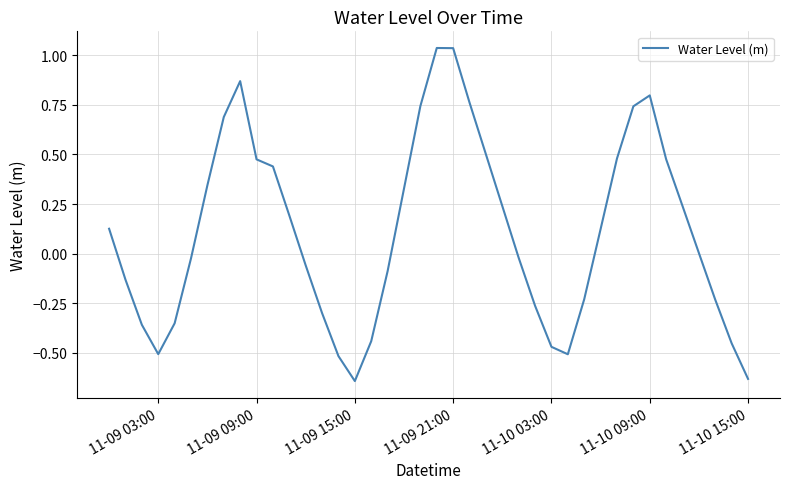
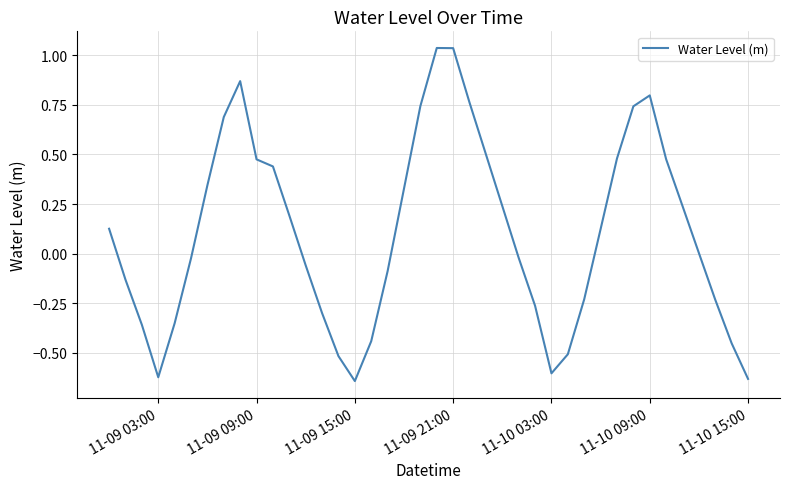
  {
-   "11-09 03:00": -0.51,
+   "11-09 03:00": -0.62,
    "11-09 09:00": 0.48,
    "11-09 15:00": -0.64,
    "11-09 21:00": 1.04,
-   "11-10 03:00": -0.47,
+   "11-10 03:00": -0.60,
    "11-10 09:00": 0.80,
    "11-10 15:00": -0.63
  }
